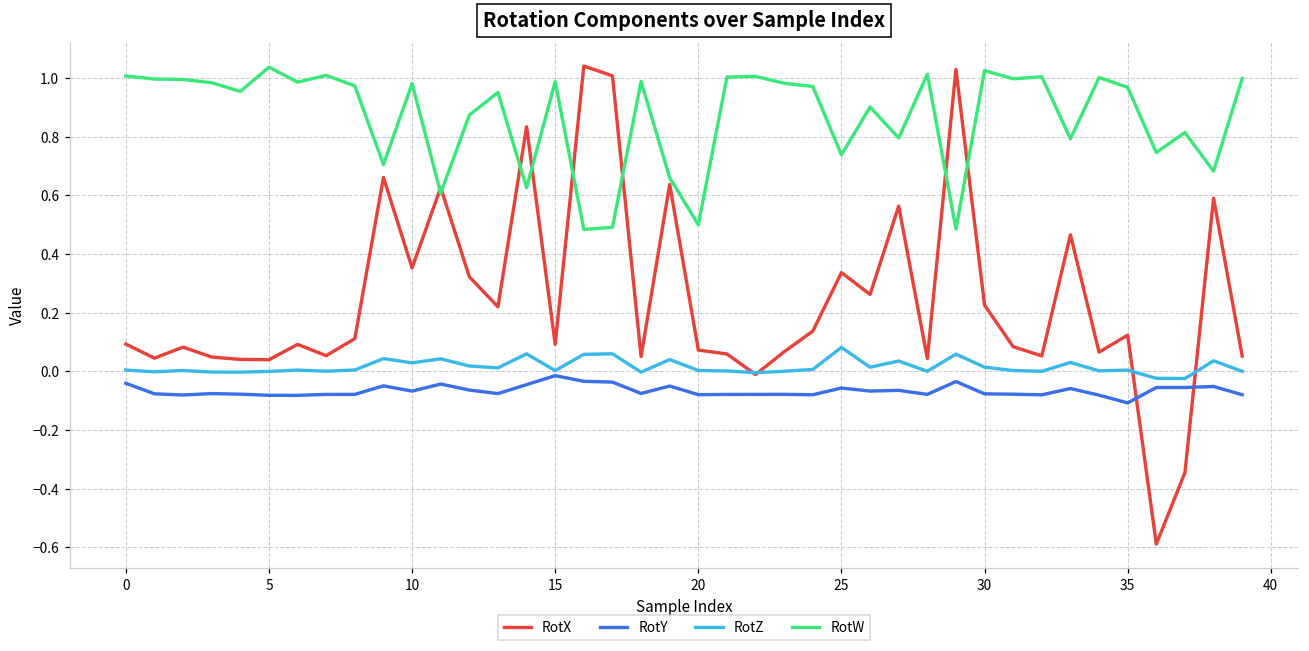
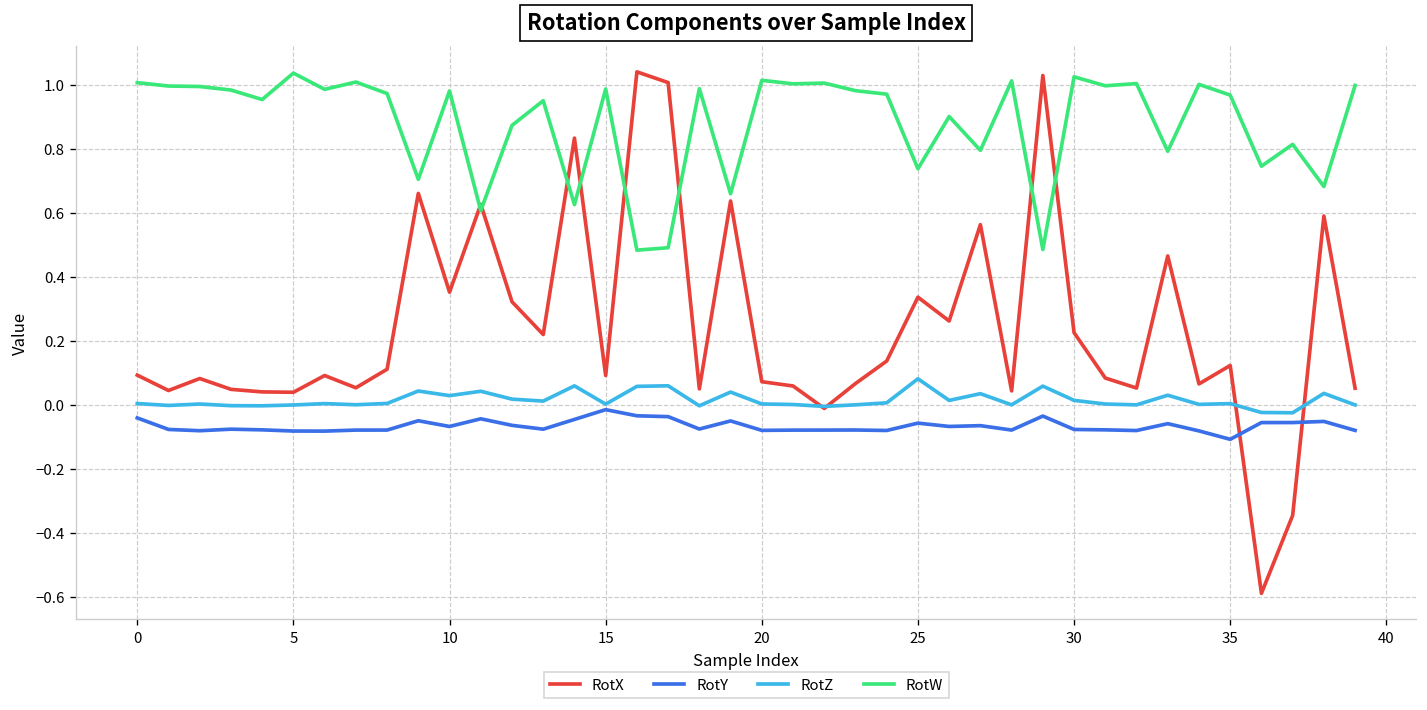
  {
    "RotX": {
      "0": 0.09,
      "5": 0.04,
      "10": 0.35,
      "15": 0.09,
      "20": 0.07,
      "25": 0.34,
      "30": 0.23,
      "35": 0.12
    },
    "RotY": {
      "0": -0.04,
      "5": -0.08,
      "10": -0.07,
      "15": -0.01,
      "20": -0.08,
      "25": -0.06,
      "30": -0.08,
      "35": -0.11
    },
    "RotZ": {
      "0": 0.00,
      "5": 0.00,
      "10": 0.03,
      "15": 0.00,
      "20": 0.00,
      "25": 0.08,
      "30": 0.01,
      "35": 0.00
    },
    "RotW": {
      "0": 1.01,
      "5": 1.04,
      "10": 0.98,
      "15": 0.99,
-     "20": 0.50,
+     "20": 1.01,
      "25": 0.74,
      "30": 1.03,
      "35": 0.97
    }
  }
